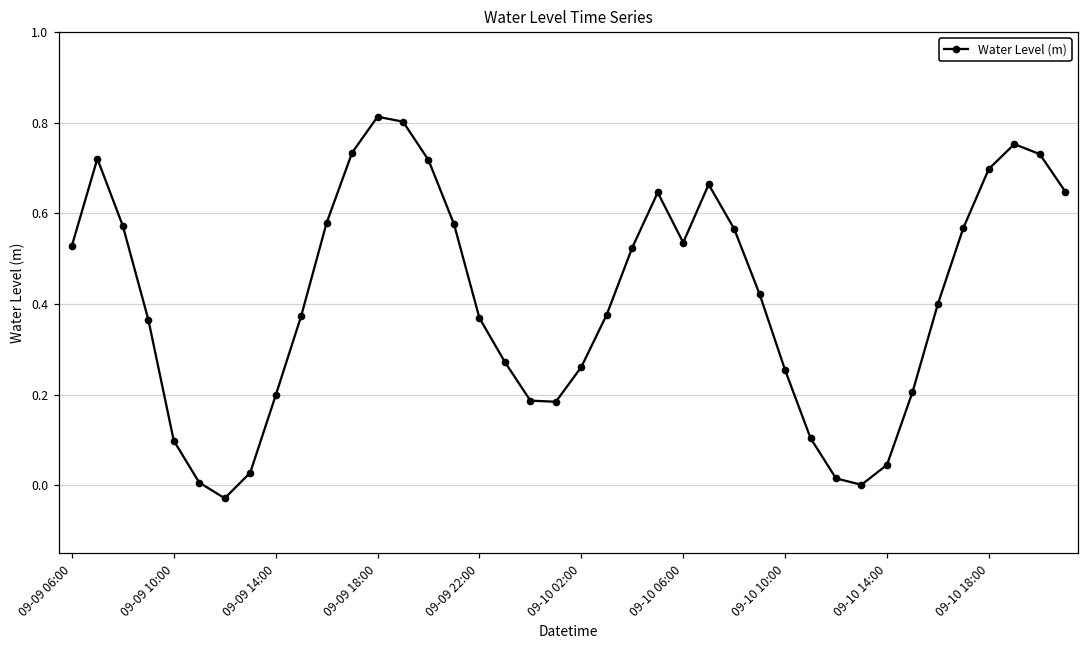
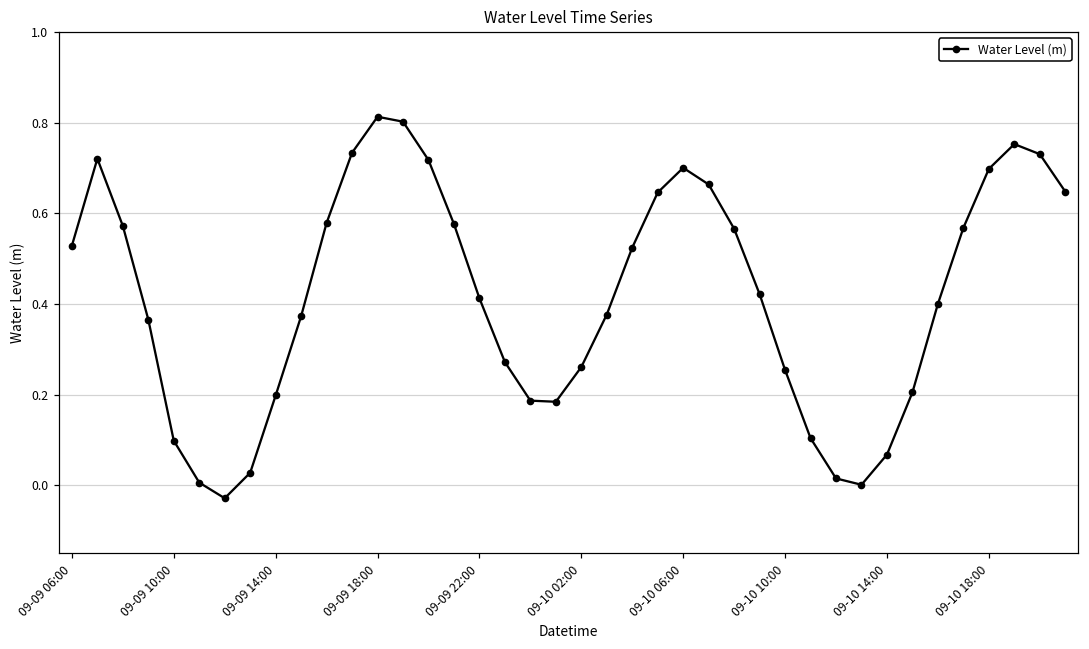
  {
    "09-09 06:00": 0.53,
    "09-09 10:00": 0.10,
    "09-09 14:00": 0.20,
    "09-09 18:00": 0.81,
-   "09-09 22:00": 0.37,
+   "09-09 22:00": 0.41,
    "09-10 02:00": 0.26,
-   "09-10 06:00": 0.54,
+   "09-10 06:00": 0.70,
    "09-10 10:00": 0.25,
-   "09-10 14:00": 0.05,
+   "09-10 14:00": 0.07,
    "09-10 18:00": 0.70
  }
